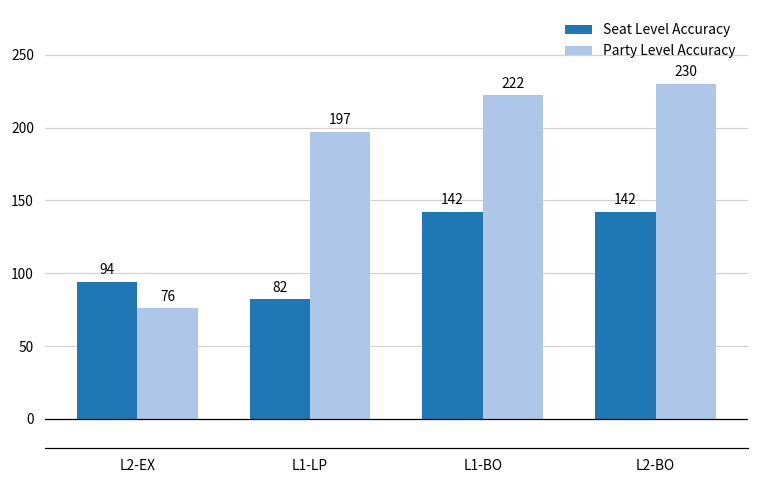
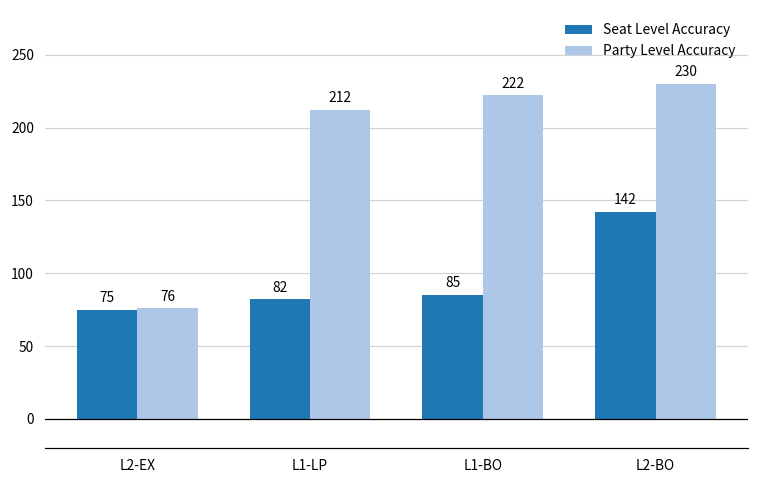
  {
    "Seat Level Accuracy": {
-     "L2-EX": 94,
+     "L2-EX": 75,
      "L1-LP": 82,
-     "L1-BO": 142,
+     "L1-BO": 85,
      "L2-BO": 142
    },
    "Party Level Accuracy": {
      "L2-EX": 76,
-     "L1-LP": 197,
+     "L1-LP": 212,
      "L1-BO": 222,
      "L2-BO": 230
    }
  }
